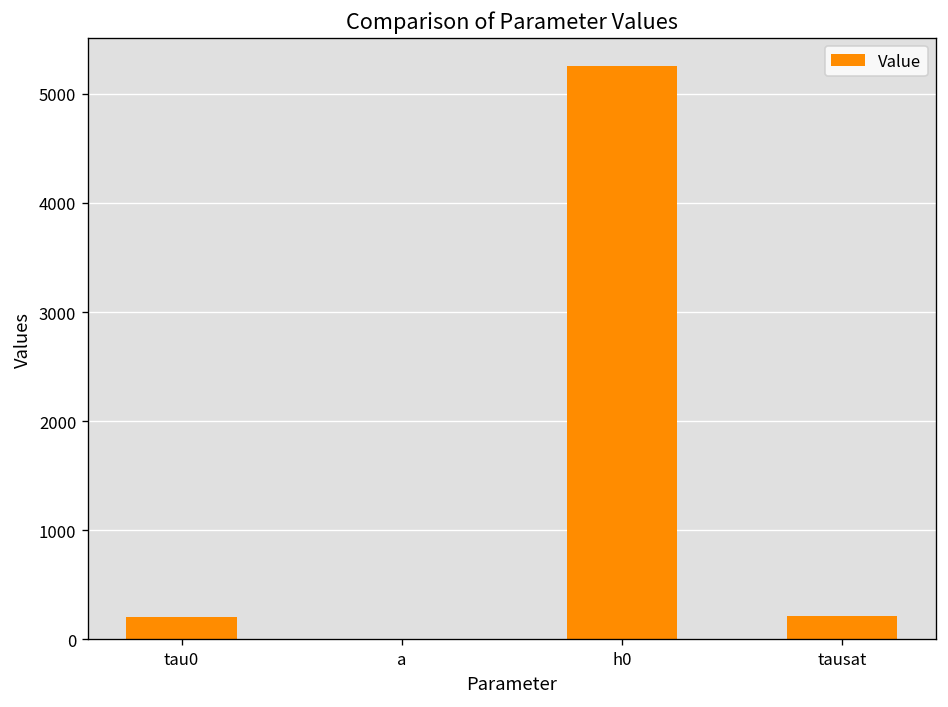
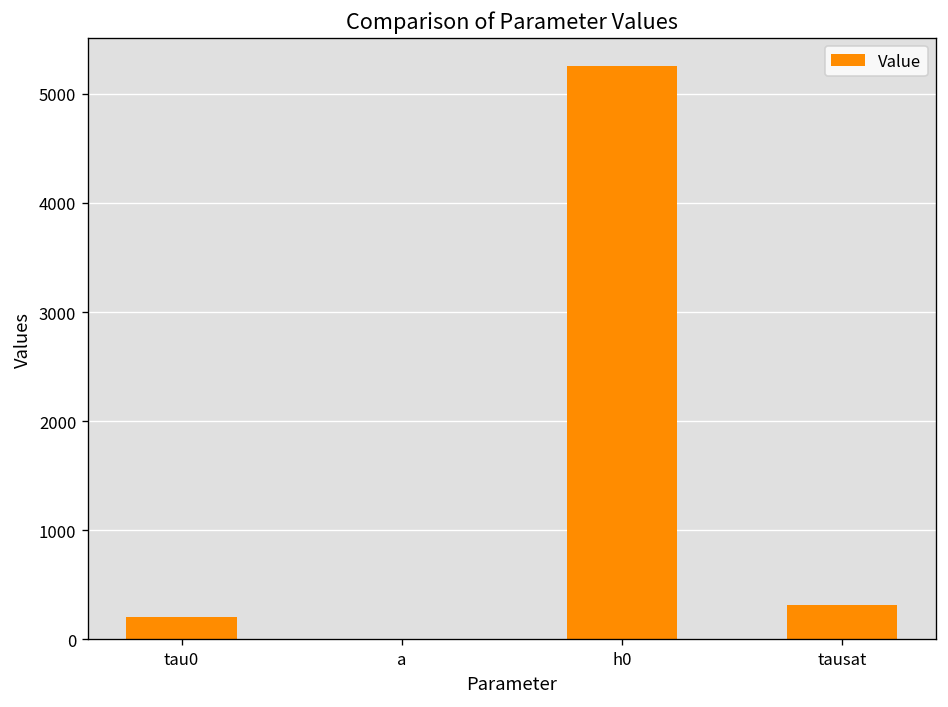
  {
    "tau0": 200,
    "h0": 5300,
-   "tausat": 200
+   "tausat": 300
  }
